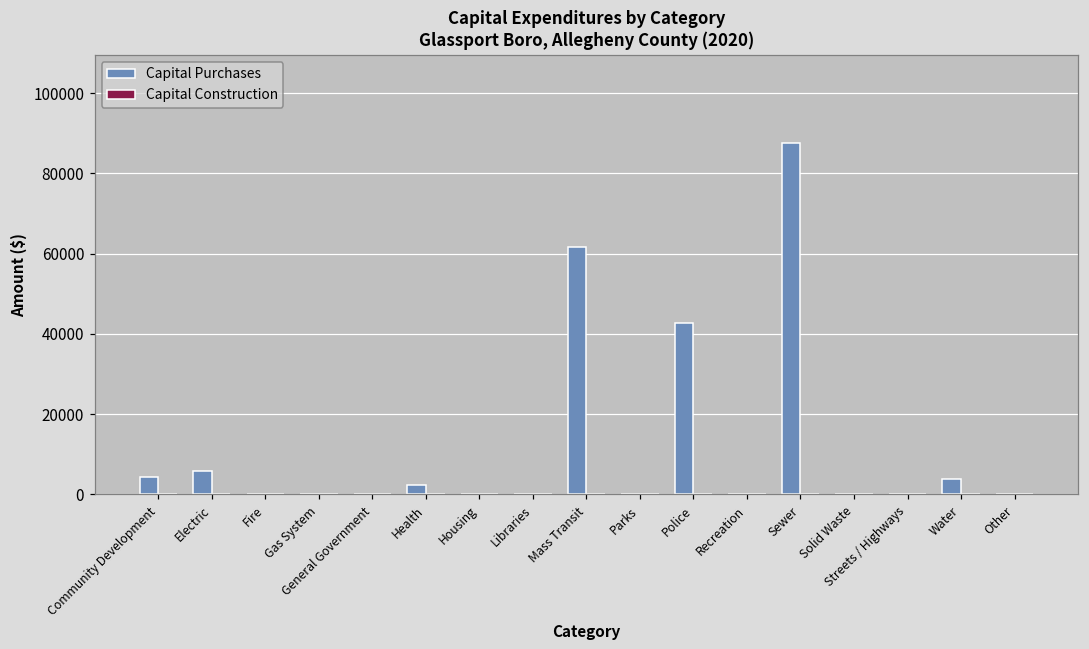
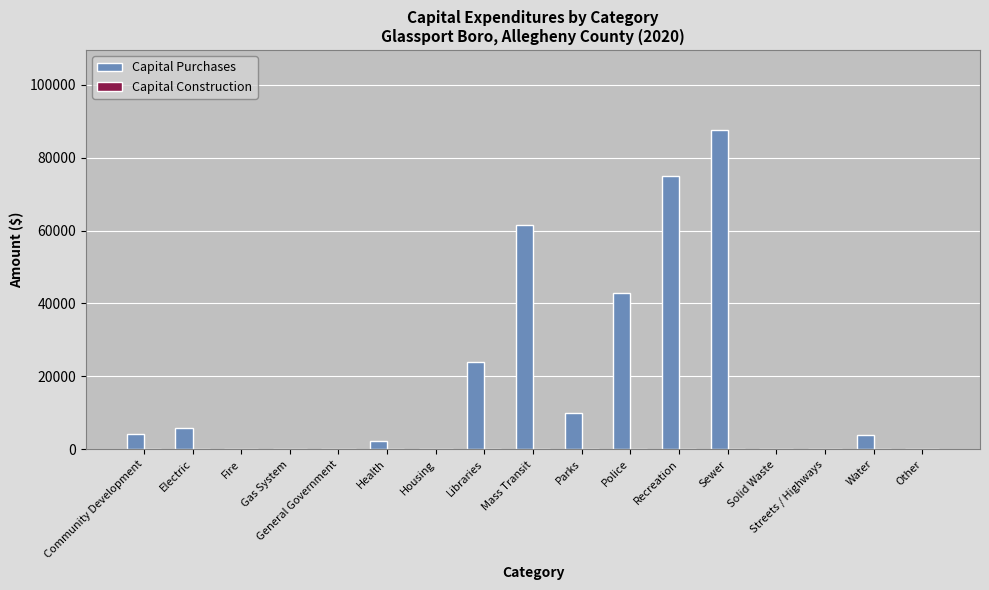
  {
    "Capital Purchases": {
      "Community Development": 4000,
      "Electric": 6000,
      "Fire": 0,
      "Gas System": 0,
      "General Government": 0,
      "Health": 2000,
      "Housing": 0,
-     "Libraries": 0,
+     "Libraries": 24000,
      "Mass Transit": 62000,
-     "Parks": 0,
+     "Parks": 10000,
      "Police": 43000,
-     "Recreation": 0,
+     "Recreation": 75000,
      "Sewer": 88000,
      "Solid Waste": 0,
      "Streets / Highways": 0,
      "Water": 4000,
      "Other": 0
    },
    "Capital Construction": {
      "Community Development": 0,
      "Electric": 0,
      "Fire": 0,
      "Gas System": 0,
      "General Government": 0,
      "Health": 0,
      "Housing": 0,
      "Libraries": 0,
      "Mass Transit": 0,
      "Parks": 0,
      "Police": 0,
      "Recreation": 0,
      "Sewer": 0,
      "Solid Waste": 0,
      "Streets / Highways": 0,
      "Water": 0,
      "Other": 0
    }
  }
